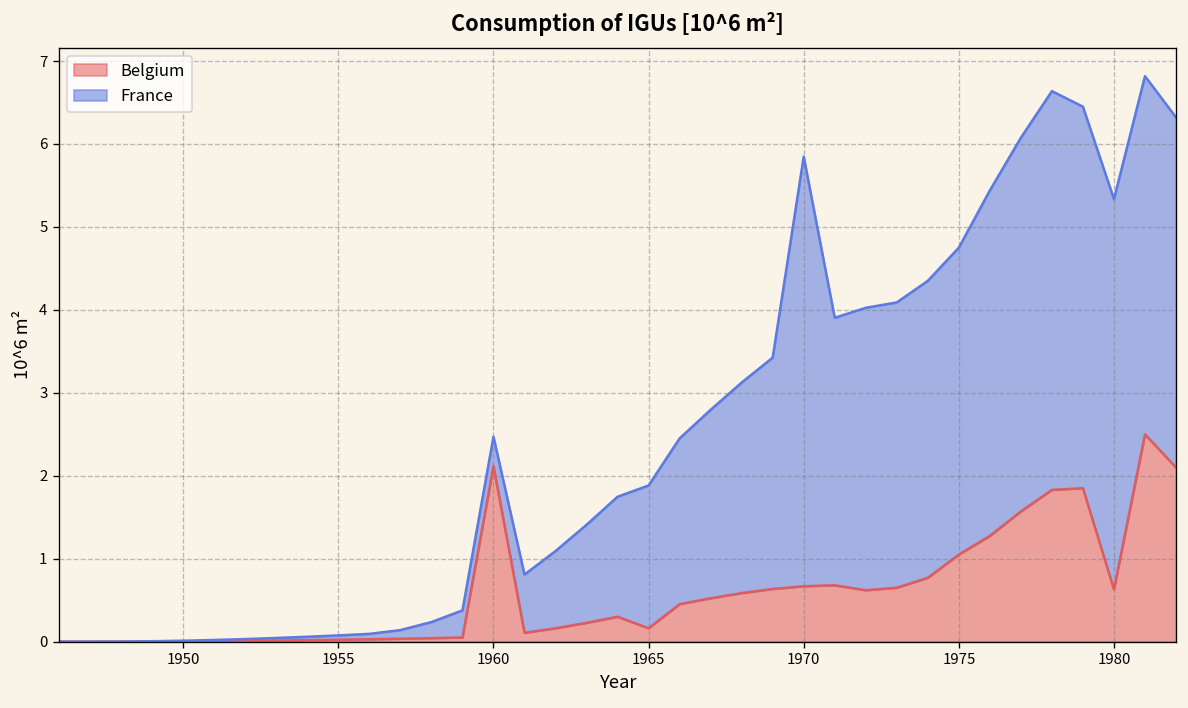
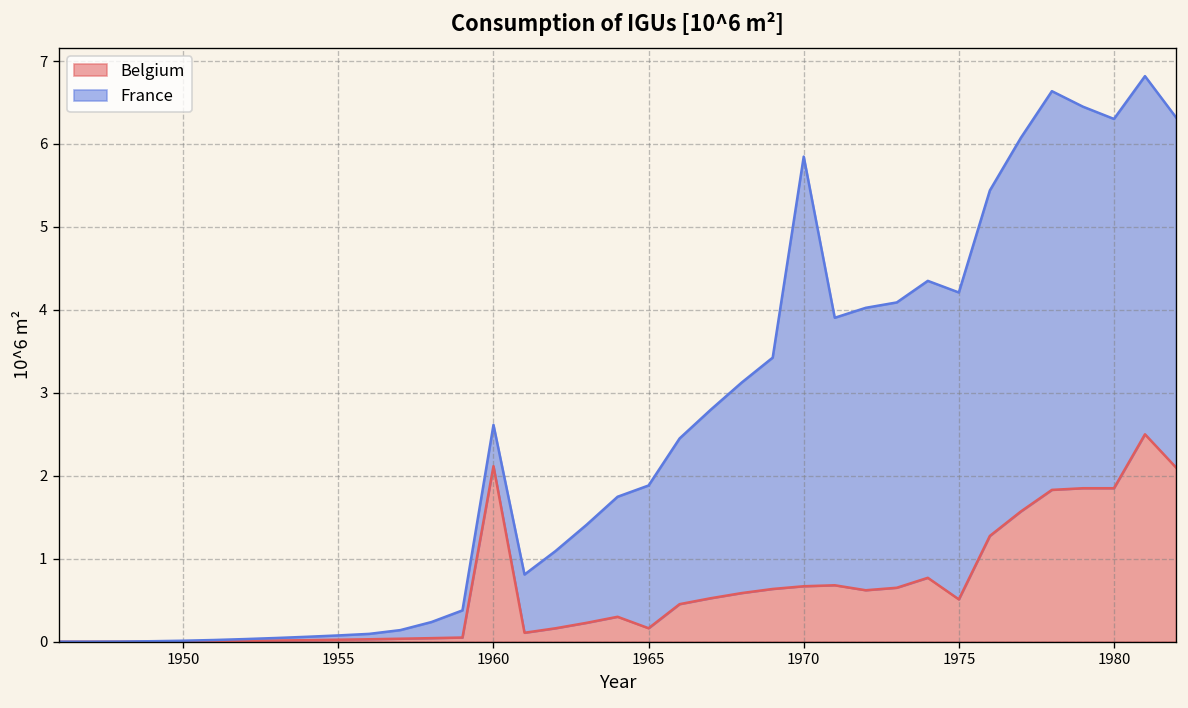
  {
    "Belgium": {
      "1955": 0.0,
      "1960": 2.1,
      "1965": 0.2,
      "1970": 0.7,
-     "1975": 1.1,
-     "1980": 0.6
+     "1975": 0.5,
+     "1980": 1.9
    },
    "France": {
      "1955": 0.1,
-     "1960": 0.4,
+     "1960": 0.5,
      "1965": 1.7,
      "1970": 5.2,
      "1975": 3.7,
-     "1980": 4.7
+     "1980": 4.5
    }
  }
